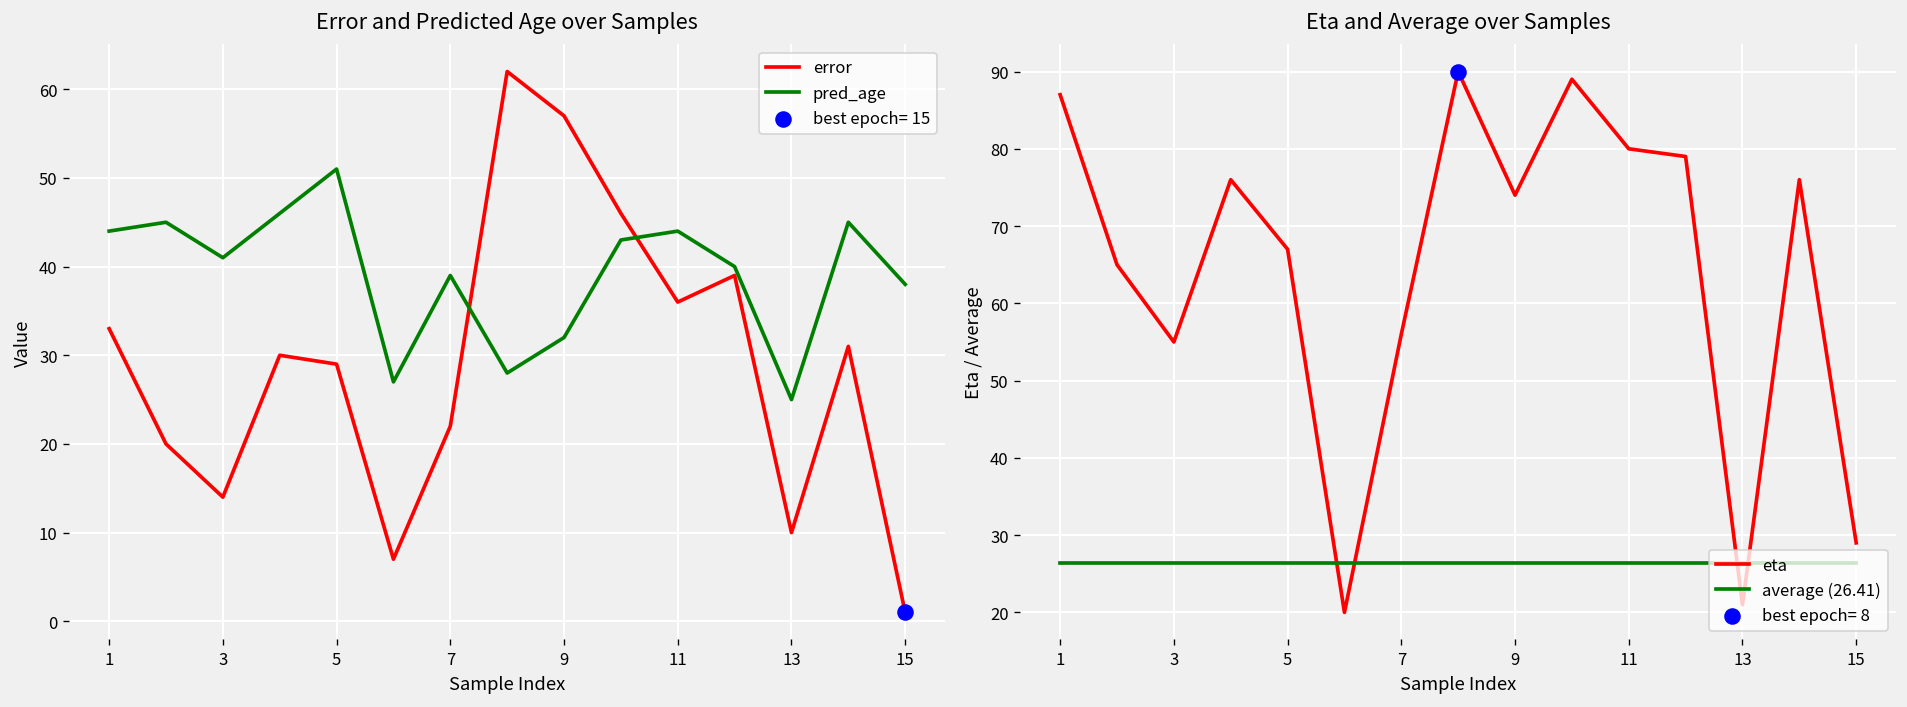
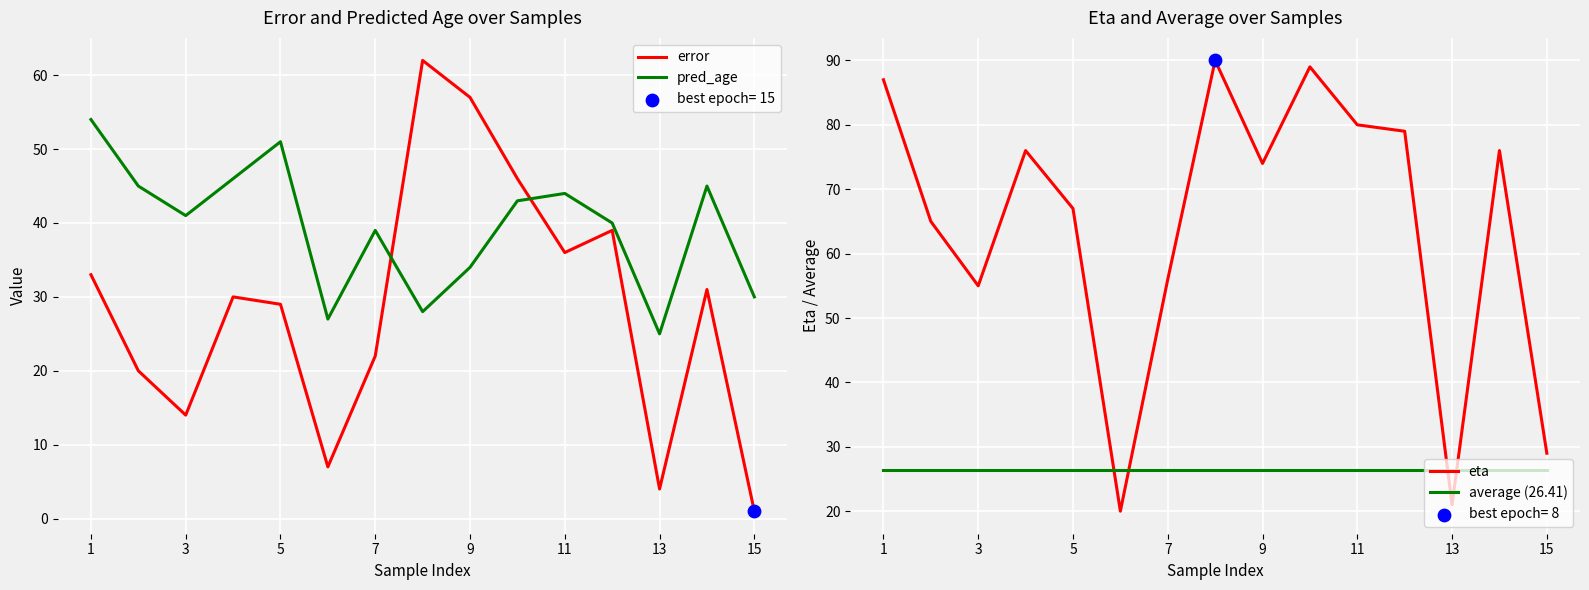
  {
    "Error and Predicted Age over Samples": {
      "error": {
        "1": 33,
        "3": 14,
        "5": 29,
        "7": 22,
        "9": 57,
        "11": 36,
-       "13": 10
+       "13": 4
      },
      "pred_age": {
-       "1": 44,
+       "1": 54,
        "3": 41,
        "5": 51,
        "7": 39,
-       "9": 32,
+       "9": 34,
        "11": 44,
        "13": 25,
-       "15": 38
+       "15": 30
      }
    },
    "Eta and Average over Samples": {
      "eta": {
        "1": 87,
        "3": 55,
        "5": 67,
        "7": 56,
        "9": 74,
        "11": 80,
        "15": 29
      },
      "average (26.41)": {
        "1": 26,
        "3": 26,
        "5": 26,
        "7": 26,
        "9": 26,
        "11": 26
      }
    }
  }
